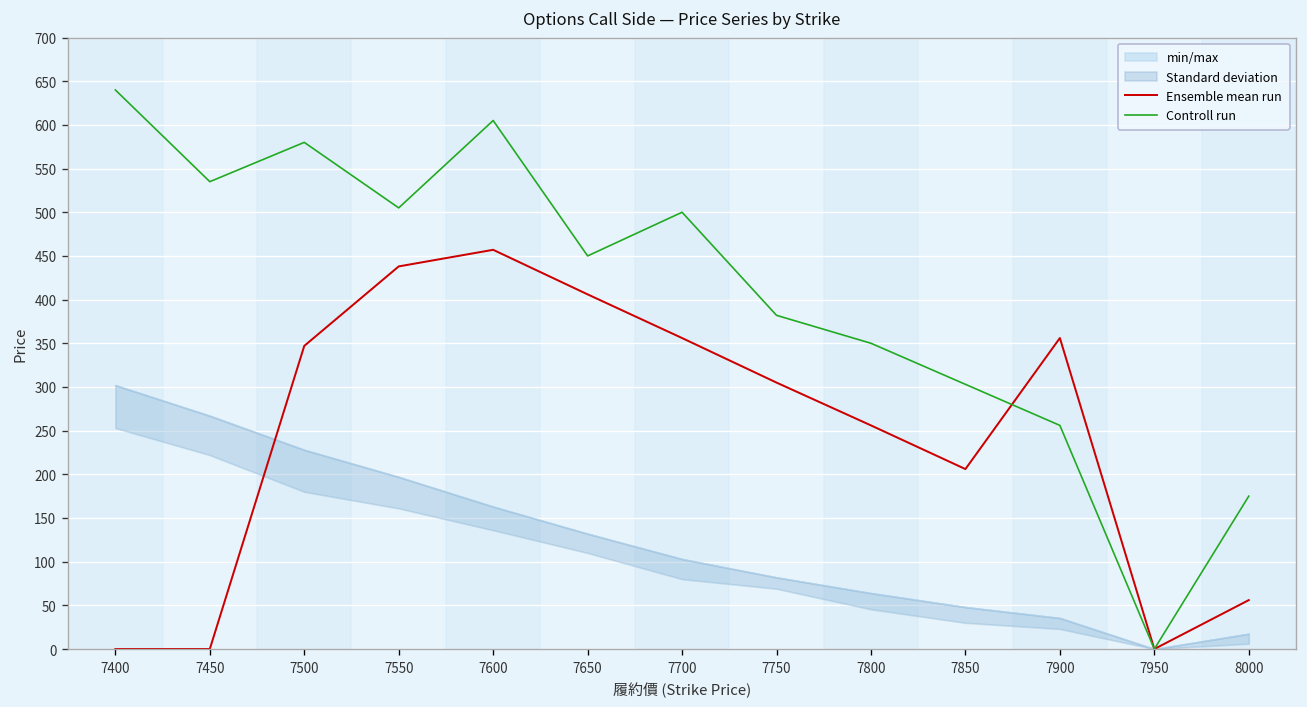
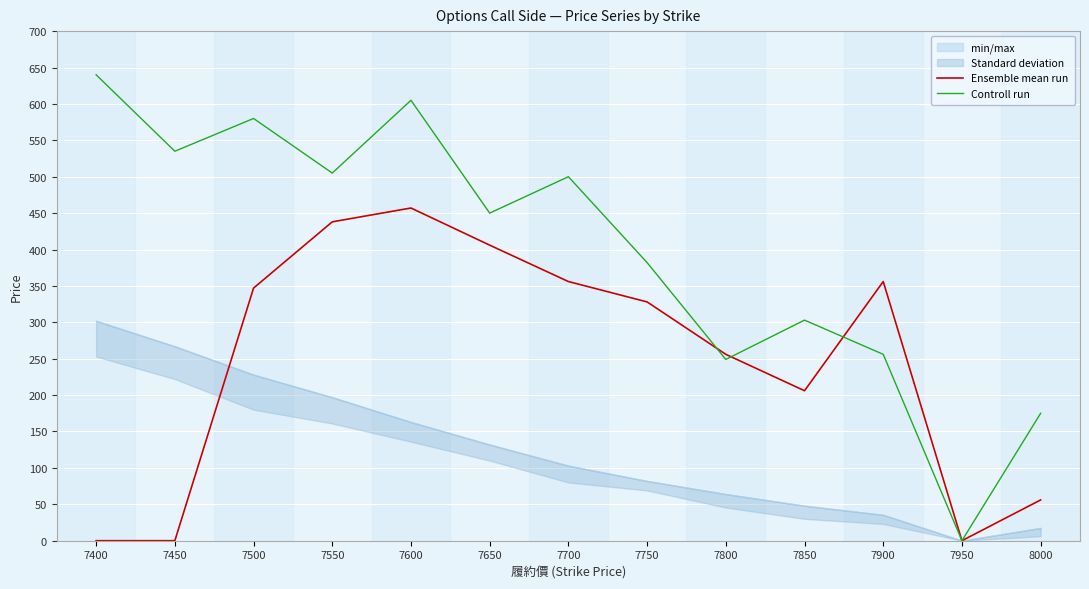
  {
    "Ensemble mean run": {
      "7400": 0,
      "7450": 0,
      "7500": 350,
      "7550": 440,
      "7600": 460,
      "7650": 410,
      "7700": 360,
-     "7750": 310,
+     "7750": 330,
      "7800": 260,
      "7850": 210,
      "7900": 360,
      "8000": 60
    },
    "Controll run": {
      "7400": 640,
      "7450": 540,
      "7500": 580,
      "7550": 510,
      "7600": 610,
      "7650": 450,
      "7700": 500,
      "7750": 380,
-     "7800": 350,
+     "7800": 250,
      "7850": 300,
      "7900": 260,
      "8000": 180
    }
  }
